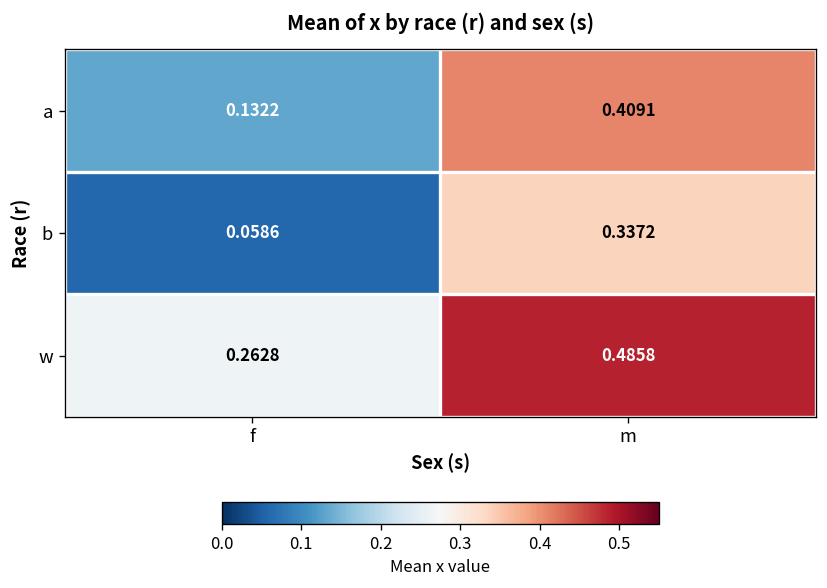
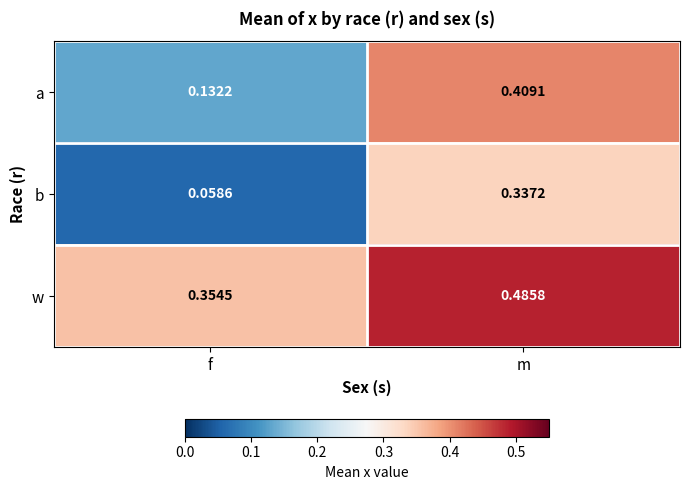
  {
    "a": {
      "f": 0.1322,
      "m": 0.4091
    },
    "b": {
      "f": 0.0586,
      "m": 0.3372
    },
    "w": {
-     "f": 0.2628,
+     "f": 0.3545,
      "m": 0.4858
    }
  }
